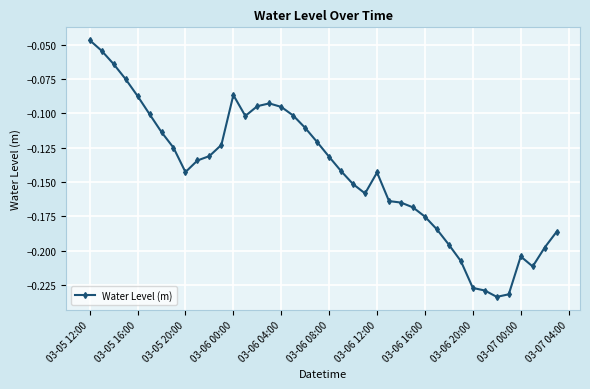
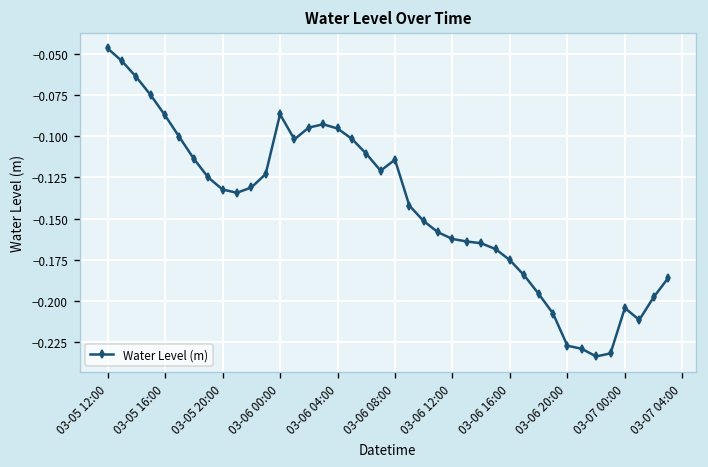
  {
    "03-05 12:00": -0.047,
    "03-05 16:00": -0.087,
-   "03-05 20:00": -0.143,
+   "03-05 20:00": -0.132,
    "03-06 00:00": -0.087,
    "03-06 04:00": -0.095,
-   "03-06 08:00": -0.132,
-   "03-06 12:00": -0.143,
+   "03-06 08:00": -0.114,
+   "03-06 12:00": -0.162,
    "03-06 16:00": -0.175,
    "03-06 20:00": -0.227,
    "03-07 00:00": -0.204
  }
